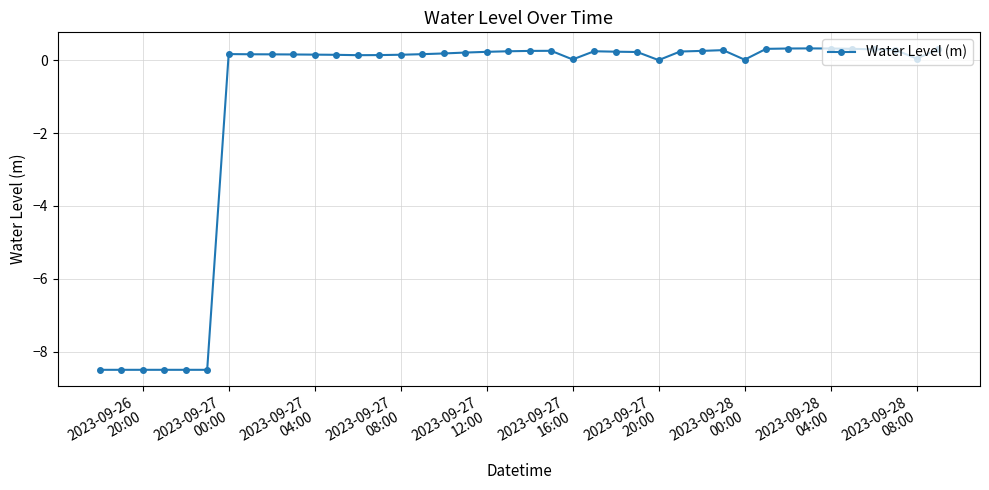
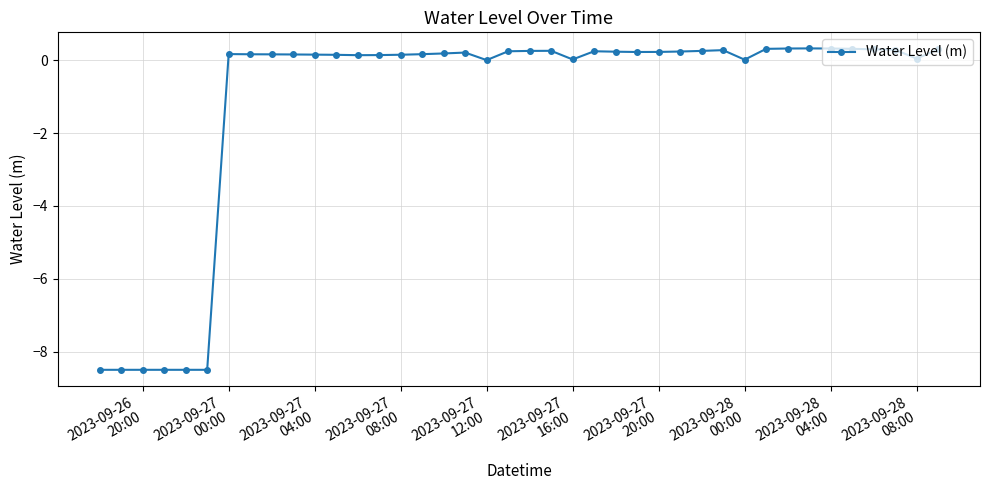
  {
    "2023-09-26 20:00": -8.5,
    "2023-09-27 00:00": 0.2,
    "2023-09-27 04:00": 0.2,
    "2023-09-27 08:00": 0.2,
-   "2023-09-27 12:00": 0.2,
+   "2023-09-27 12:00": 0.0,
    "2023-09-27 16:00": 0.0,
-   "2023-09-27 20:00": 0.0,
+   "2023-09-27 20:00": 0.2,
    "2023-09-28 00:00": 0.0
  }
